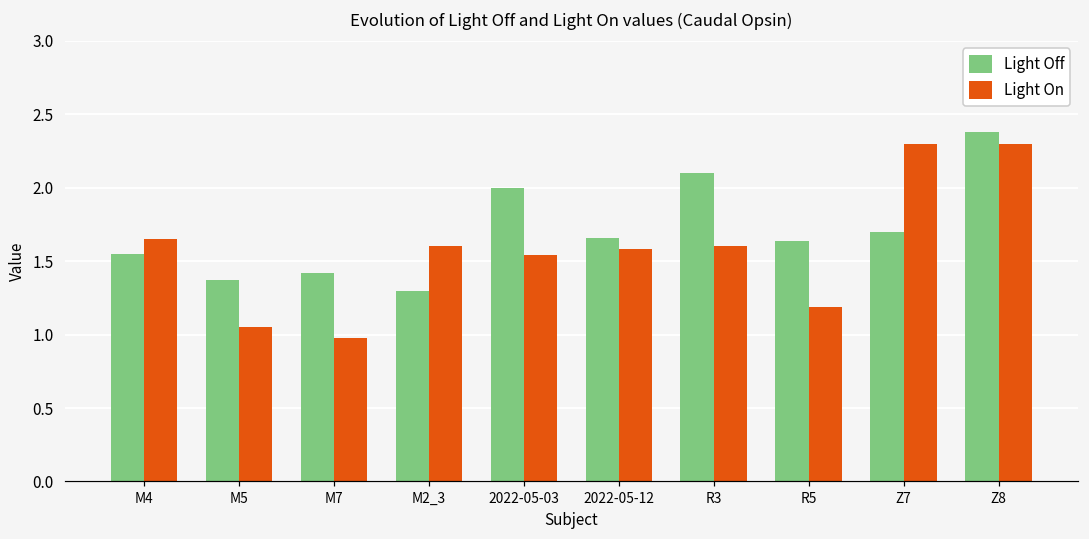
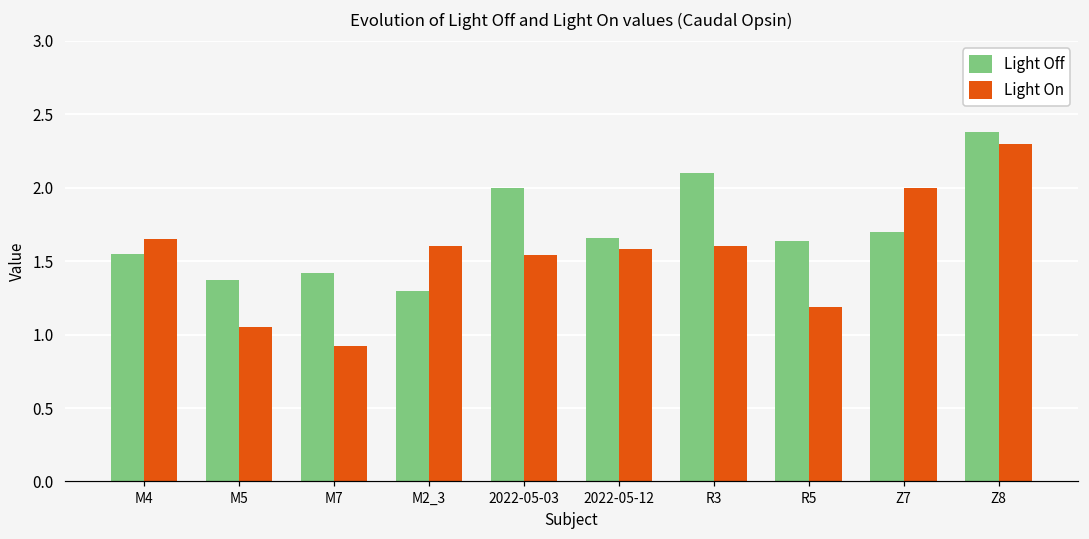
  {
    "Light Off": {
      "M4": 1.55,
      "M5": 1.37,
      "M7": 1.42,
      "M2_3": 1.30,
      "2022-05-03": 2.00,
      "2022-05-12": 1.66,
      "R3": 2.10,
      "R5": 1.64,
      "Z7": 1.70,
      "Z8": 2.38
    },
    "Light On": {
      "M4": 1.65,
      "M5": 1.05,
-     "M7": 0.98,
+     "M7": 0.92,
      "M2_3": 1.60,
      "2022-05-03": 1.54,
      "2022-05-12": 1.58,
      "R3": 1.60,
      "R5": 1.19,
-     "Z7": 2.3,
+     "Z7": 2.0,
      "Z8": 2.30
    }
  }
